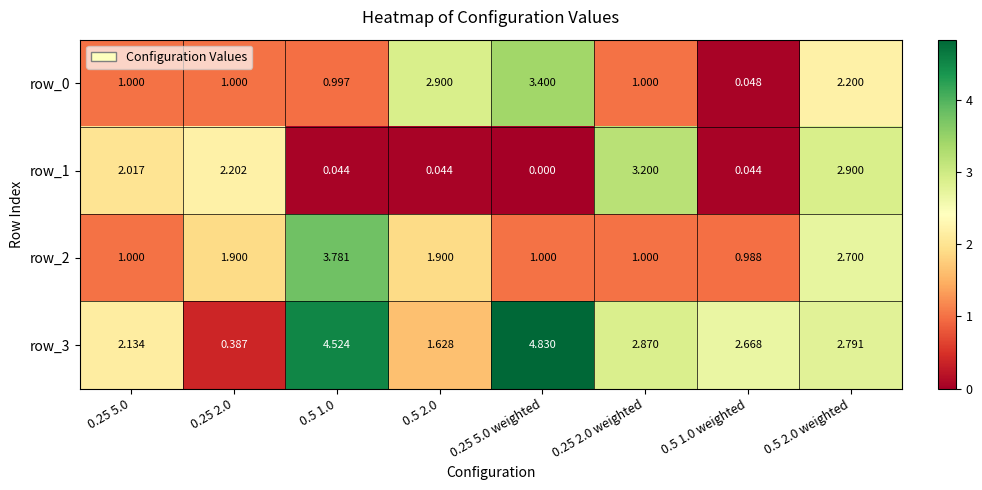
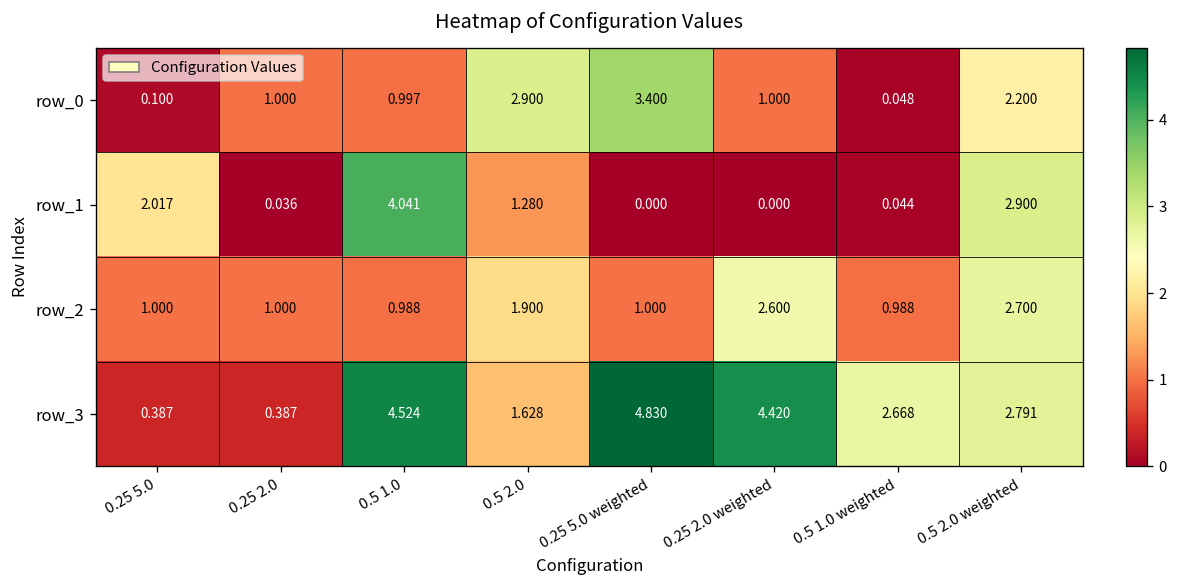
  {
    "row_0": {
-     "0.25 5.0": 1.000,
+     "0.25 5.0": 0.100,
      "0.25 2.0": 1.000,
      "0.5 1.0": 0.997,
      "0.5 2.0": 2.900,
      "0.25 5.0 weighted": 3.400,
      "0.25 2.0 weighted": 1.000,
      "0.5 1.0 weighted": 0.048,
      "0.5 2.0 weighted": 2.200
    },
    "row_1": {
      "0.25 5.0": 2.017,
-     "0.25 2.0": 2.202,
-     "0.5 1.0": 0.044,
-     "0.5 2.0": 0.044,
+     "0.25 2.0": 0.036,
+     "0.5 1.0": 4.041,
+     "0.5 2.0": 1.280,
      "0.25 5.0 weighted": 0.000,
-     "0.25 2.0 weighted": 3.200,
+     "0.25 2.0 weighted": 0.000,
      "0.5 1.0 weighted": 0.044,
      "0.5 2.0 weighted": 2.900
    },
    "row_2": {
      "0.25 5.0": 1.000,
-     "0.25 2.0": 1.900,
-     "0.5 1.0": 3.781,
+     "0.25 2.0": 1.000,
+     "0.5 1.0": 0.988,
      "0.5 2.0": 1.900,
      "0.25 5.0 weighted": 1.000,
-     "0.25 2.0 weighted": 1.000,
+     "0.25 2.0 weighted": 2.600,
      "0.5 1.0 weighted": 0.988,
      "0.5 2.0 weighted": 2.700
    },
    "row_3": {
-     "0.25 5.0": 2.134,
+     "0.25 5.0": 0.387,
      "0.25 2.0": 0.387,
      "0.5 1.0": 4.524,
      "0.5 2.0": 1.628,
      "0.25 5.0 weighted": 4.830,
-     "0.25 2.0 weighted": 2.870,
+     "0.25 2.0 weighted": 4.420,
      "0.5 1.0 weighted": 2.668,
      "0.5 2.0 weighted": 2.791
    }
  }
